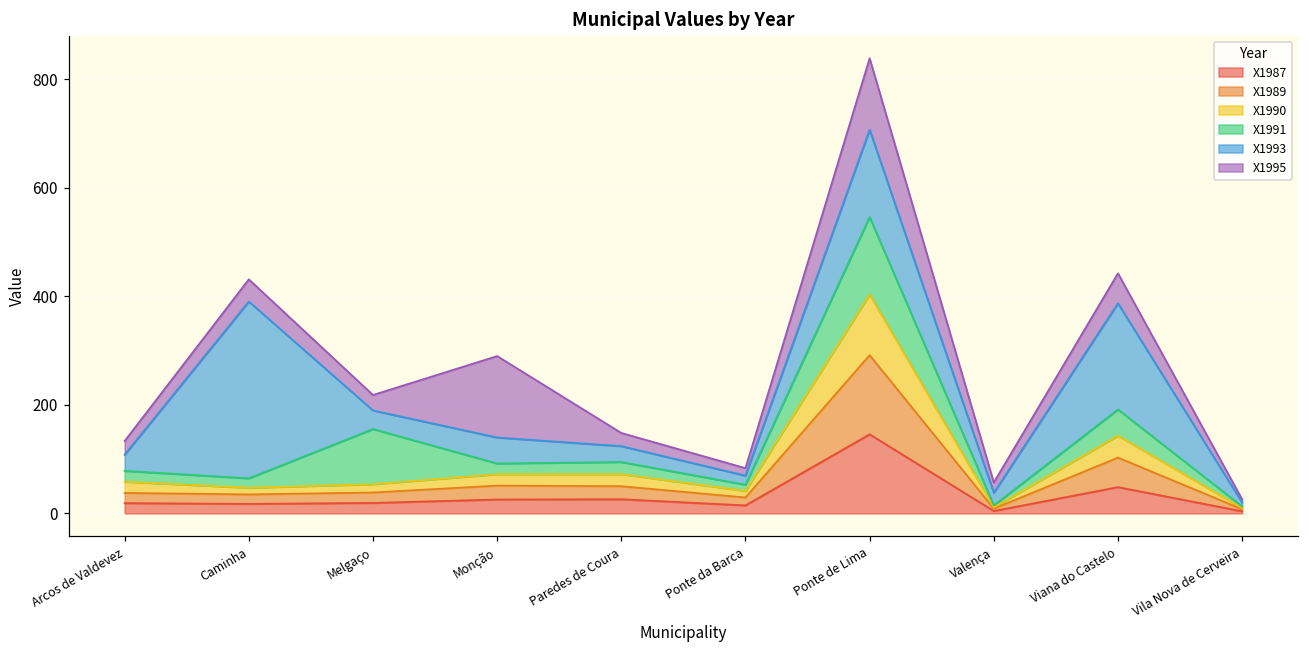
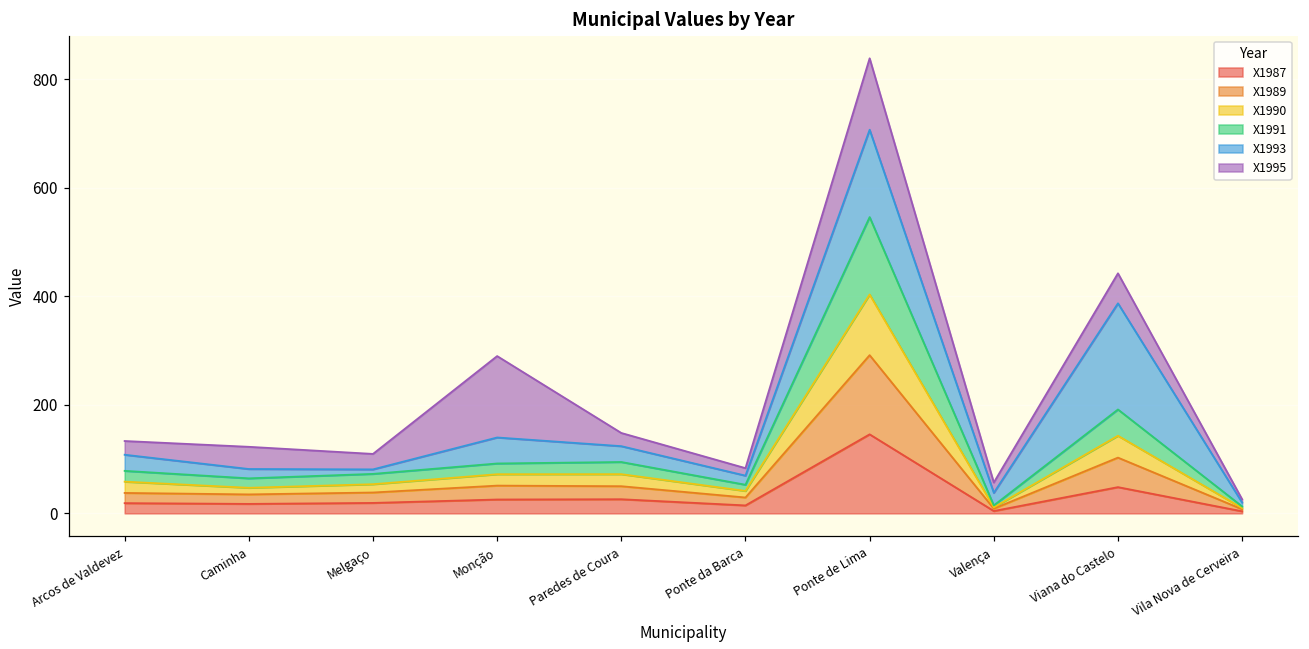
  {
    "X1990": {
      "Arcos de Valdevez": 20,
      "Caminha": 10,
      "Melgaço": 20,
      "Monção": 20,
      "Paredes de Coura": 20,
      "Ponte da Barca": 10,
      "Ponte de Lima": 110,
      "Viana do Castelo": 40
    },
    "X1991": {
      "Arcos de Valdevez": 20,
      "Caminha": 20,
-     "Melgaço": 100,
+     "Melgaço": 20,
      "Monção": 20,
      "Paredes de Coura": 20,
      "Ponte da Barca": 10,
      "Ponte de Lima": 140,
      "Viana do Castelo": 50
    },
    "X1993": {
      "Arcos de Valdevez": 30,
-     "Caminha": 330,
-     "Melgaço": 30,
+     "Caminha": 20,
+     "Melgaço": 10,
      "Monção": 50,
      "Paredes de Coura": 30,
      "Ponte da Barca": 20,
      "Ponte de Lima": 160,
      "Valença": 20,
      "Viana do Castelo": 200,
      "Vila Nova de Cerveira": 10
    },
    "X1995": {
      "Arcos de Valdevez": 30,
      "Caminha": 40,
      "Melgaço": 30,
      "Monção": 150,
      "Paredes de Coura": 20,
      "Ponte da Barca": 10,
      "Ponte de Lima": 130,
      "Valença": 20,
      "Viana do Castelo": 60,
      "Vila Nova de Cerveira": 10
    }
  }
